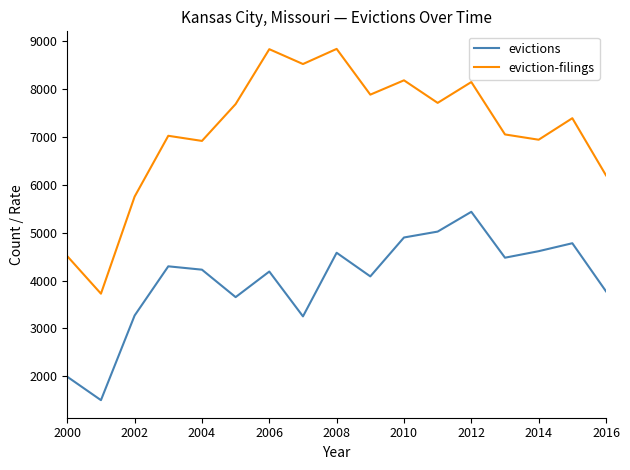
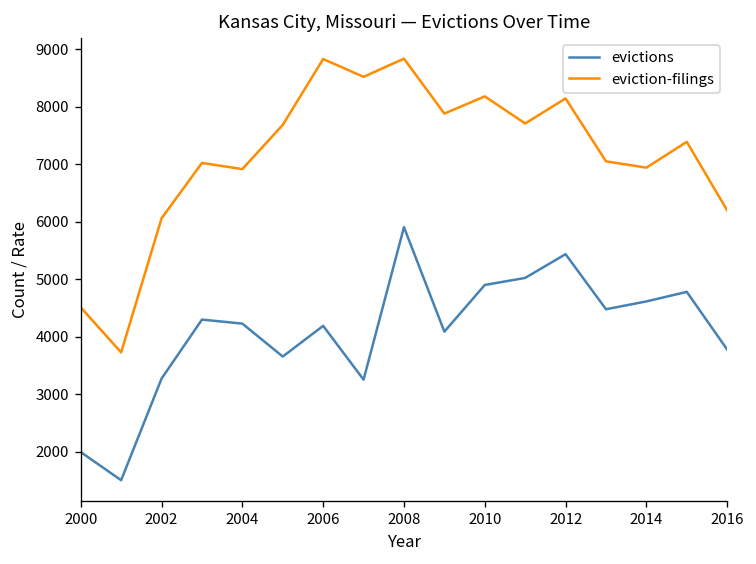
  {
    "evictions": {
      "2000": 2000,
      "2002": 3300,
      "2004": 4200,
      "2006": 4200,
-     "2008": 4600,
+     "2008": 5900,
      "2010": 4900,
      "2012": 5400,
      "2014": 4600,
      "2016": 3800
    },
    "eviction-filings": {
      "2000": 4500,
-     "2002": 5800,
+     "2002": 6100,
      "2004": 6900,
      "2006": 8800,
      "2008": 8800,
      "2010": 8200,
      "2012": 8100,
      "2014": 6900,
      "2016": 6200
    }
  }
